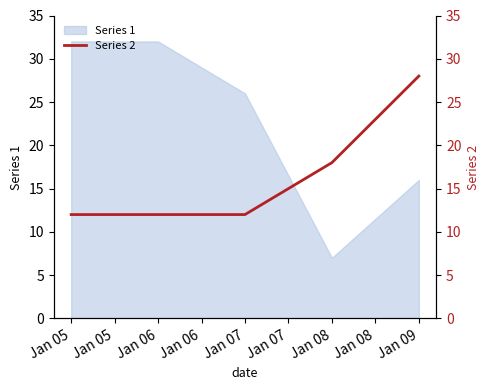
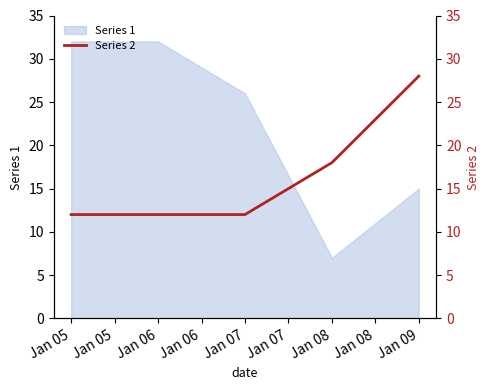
  {
    "Series 1": {
      "Jan 05": 32,
      "Jan 06": 32,
      "Jan 07": 26,
      "Jan 08": 7,
-     "Jan 09": 16
+     "Jan 09": 15
    },
    "Series 2": {
      "Jan 05": 12,
      "Jan 06": 12,
      "Jan 07": 12,
      "Jan 08": 18,
      "Jan 09": 28
    }
  }
